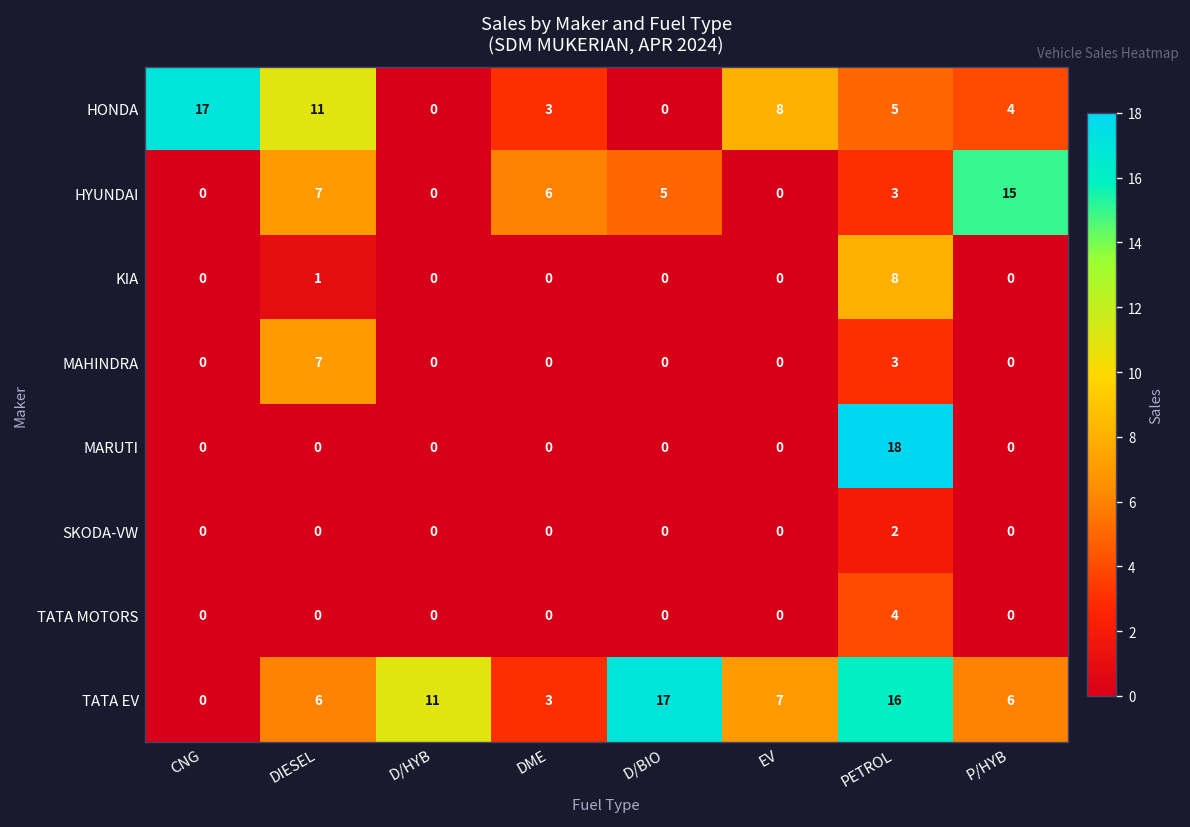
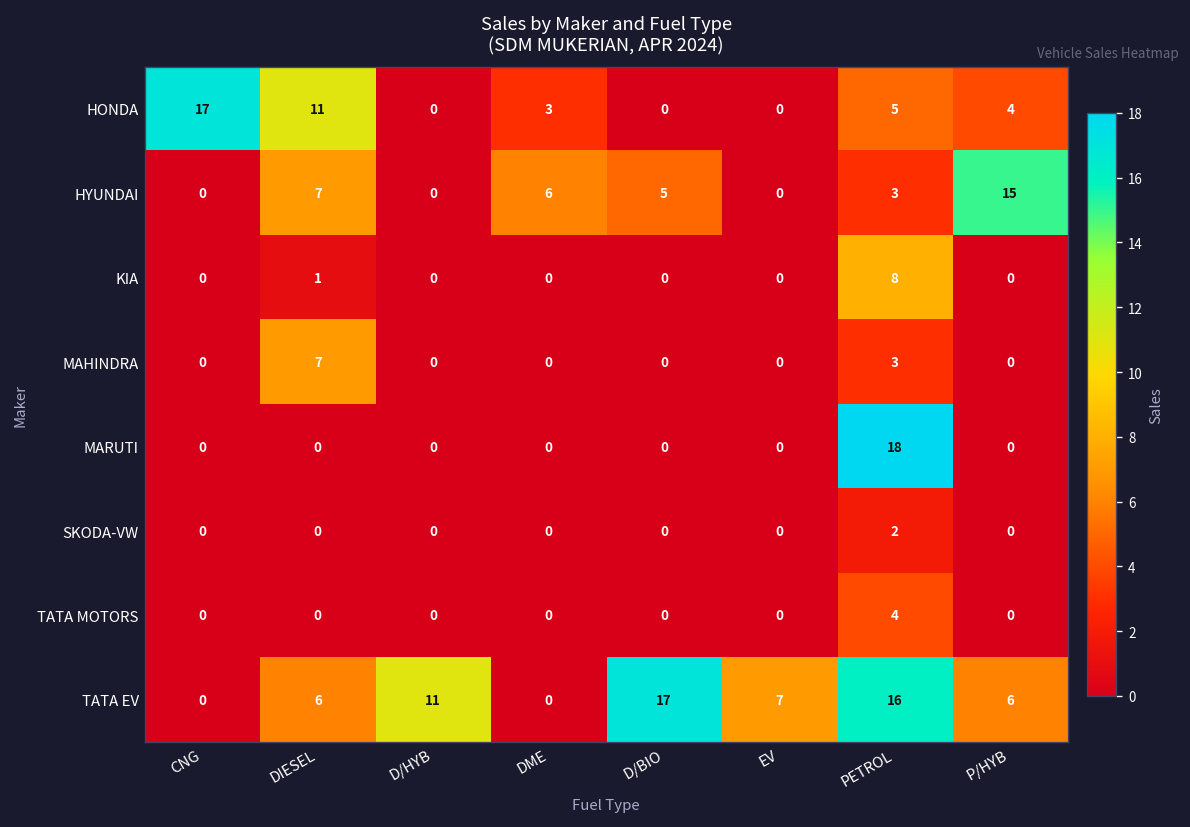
  {
    "HONDA": {
      "CNG": 17,
      "DIESEL": 11,
      "D/HYB": 0,
      "DME": 3,
      "D/BIO": 0,
-     "EV": 8,
+     "EV": 0,
      "PETROL": 5,
      "P/HYB": 4
    },
    "HYUNDAI": {
      "CNG": 0,
      "DIESEL": 7,
      "D/HYB": 0,
      "DME": 6,
      "D/BIO": 5,
      "EV": 0,
      "PETROL": 3,
      "P/HYB": 15
    },
    "KIA": {
      "CNG": 0,
      "DIESEL": 1,
      "D/HYB": 0,
      "DME": 0,
      "D/BIO": 0,
      "EV": 0,
      "PETROL": 8,
      "P/HYB": 0
    },
    "MAHINDRA": {
      "CNG": 0,
      "DIESEL": 7,
      "D/HYB": 0,
      "DME": 0,
      "D/BIO": 0,
      "EV": 0,
      "PETROL": 3,
      "P/HYB": 0
    },
    "MARUTI": {
      "CNG": 0,
      "DIESEL": 0,
      "D/HYB": 0,
      "DME": 0,
      "D/BIO": 0,
      "EV": 0,
      "PETROL": 18,
      "P/HYB": 0
    },
    "SKODA-VW": {
      "CNG": 0,
      "DIESEL": 0,
      "D/HYB": 0,
      "DME": 0,
      "D/BIO": 0,
      "EV": 0,
      "PETROL": 2,
      "P/HYB": 0
    },
    "TATA MOTORS": {
      "CNG": 0,
      "DIESEL": 0,
      "D/HYB": 0,
      "DME": 0,
      "D/BIO": 0,
      "EV": 0,
      "PETROL": 4,
      "P/HYB": 0
    },
    "TATA EV": {
      "CNG": 0,
      "DIESEL": 6,
      "D/HYB": 11,
-     "DME": 3,
+     "DME": 0,
      "D/BIO": 17,
      "EV": 7,
      "PETROL": 16,
      "P/HYB": 6
    }
  }
